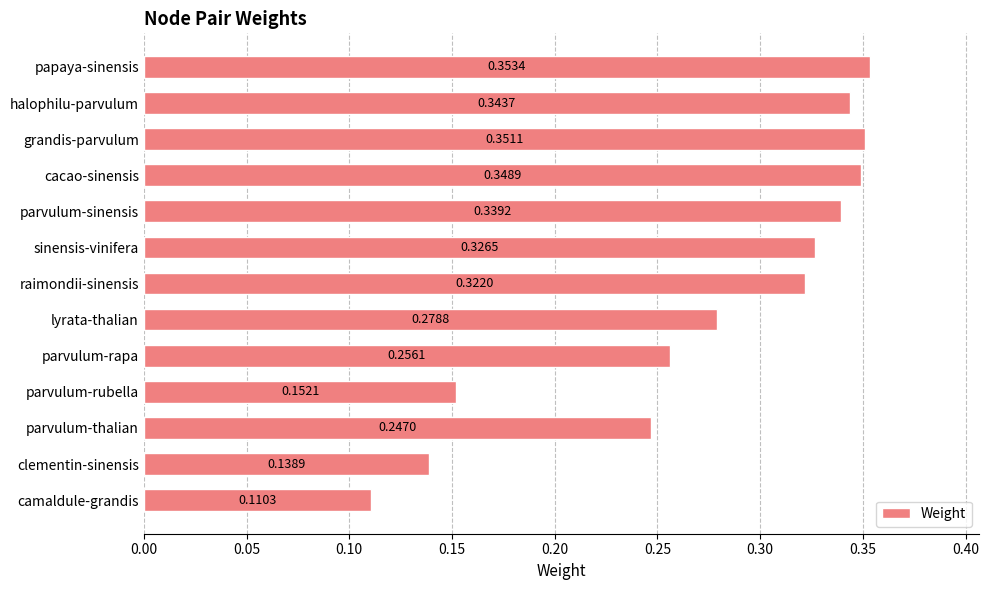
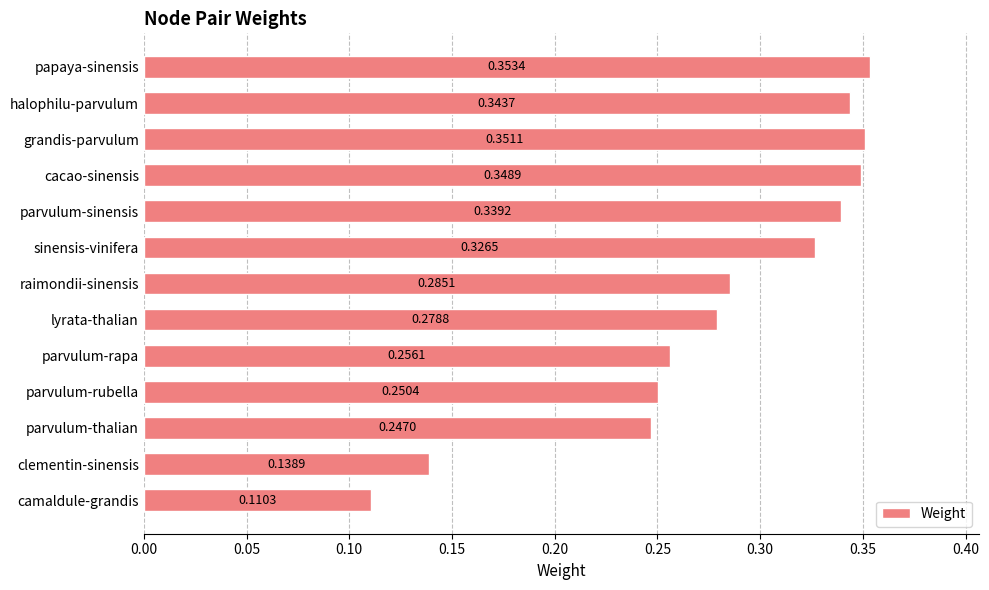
  {
    "papaya-sinensis": 0.3534,
    "halophilu-parvulum": 0.3437,
    "grandis-parvulum": 0.3511,
    "cacao-sinensis": 0.3489,
    "parvulum-sinensis": 0.3392,
    "sinensis-vinifera": 0.3265,
-   "raimondii-sinensis": 0.3220,
+   "raimondii-sinensis": 0.2851,
    "lyrata-thalian": 0.2788,
    "parvulum-rapa": 0.2561,
-   "parvulum-rubella": 0.1521,
+   "parvulum-rubella": 0.2504,
    "parvulum-thalian": 0.2470,
    "clementin-sinensis": 0.1389,
    "camaldule-grandis": 0.1103
  }
